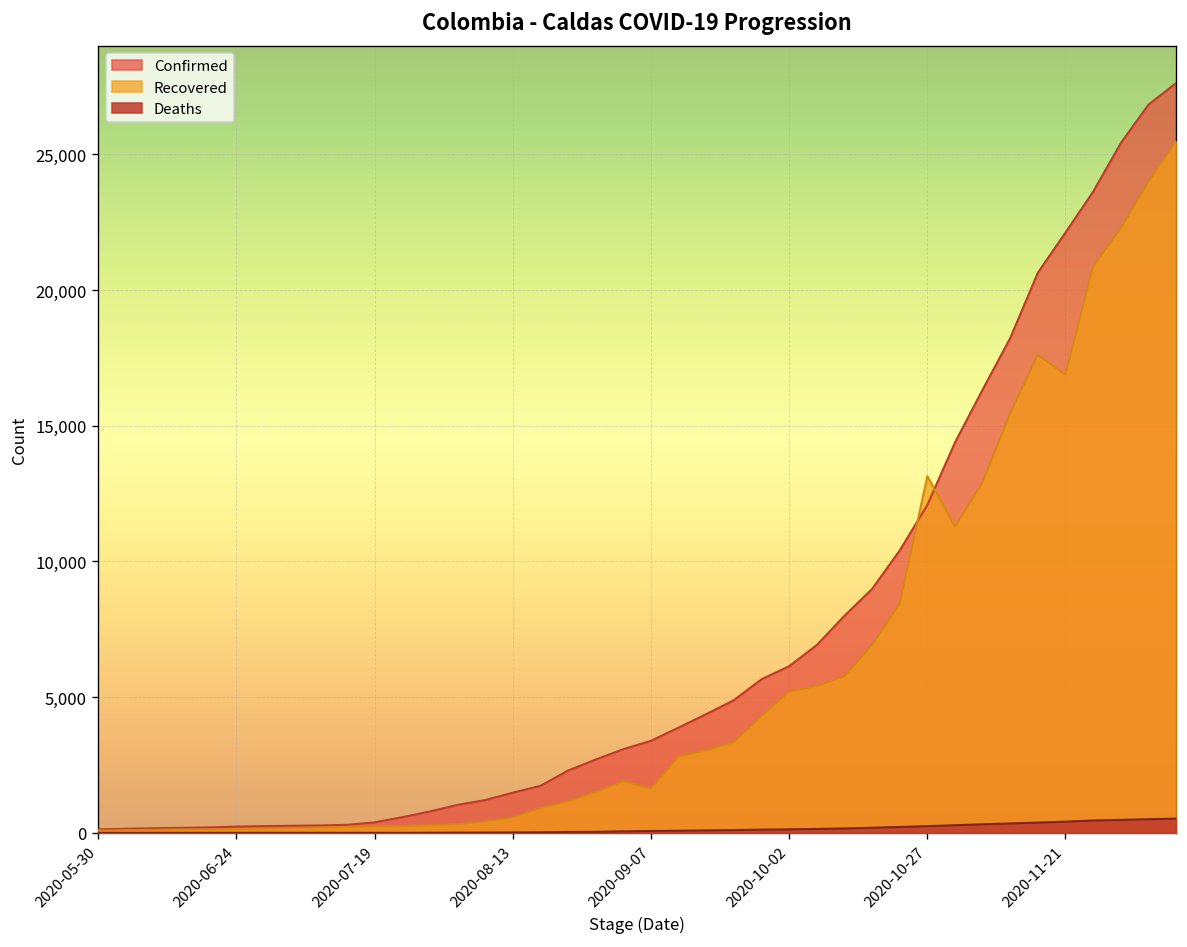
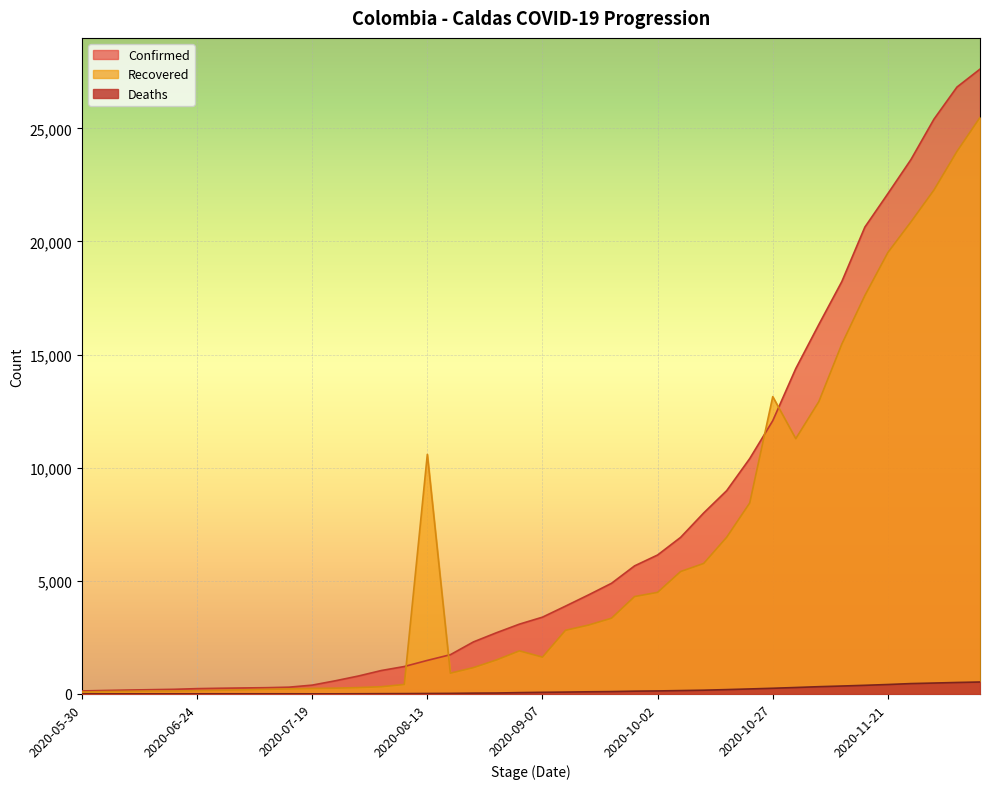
  {
    "Recovered": {
      "2020-07-19": "200",
-     "2020-08-13": "600",
+     "2020-08-13": "10,600",
      "2020-09-07": "1,600",
-     "2020-10-02": "5,200",
+     "2020-10-02": "4,500",
      "2020-10-27": "13,100",
-     "2020-11-21": "16,900"
+     "2020-11-21": "19,500"
    }
  }
